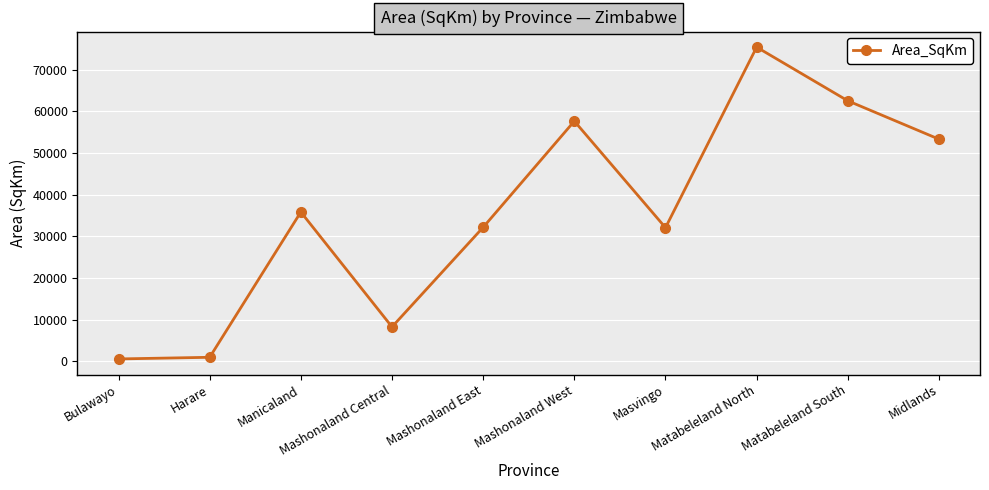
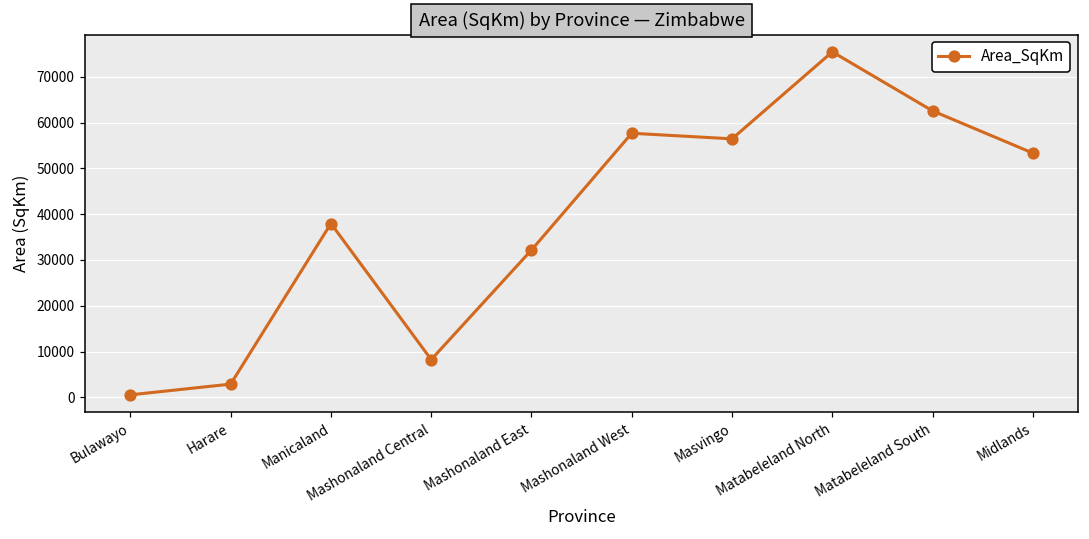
  {
    "Bulawayo": 1000,
-   "Harare": 1000,
-   "Manicaland": 36000,
+   "Harare": 3000,
+   "Manicaland": 38000,
    "Mashonaland Central": 8000,
    "Mashonaland East": 32000,
    "Mashonaland West": 58000,
-   "Masvingo": 32000,
+   "Masvingo": 56000,
    "Matabeleland North": 75000,
    "Matabeleland South": 63000,
    "Midlands": 53000
  }
